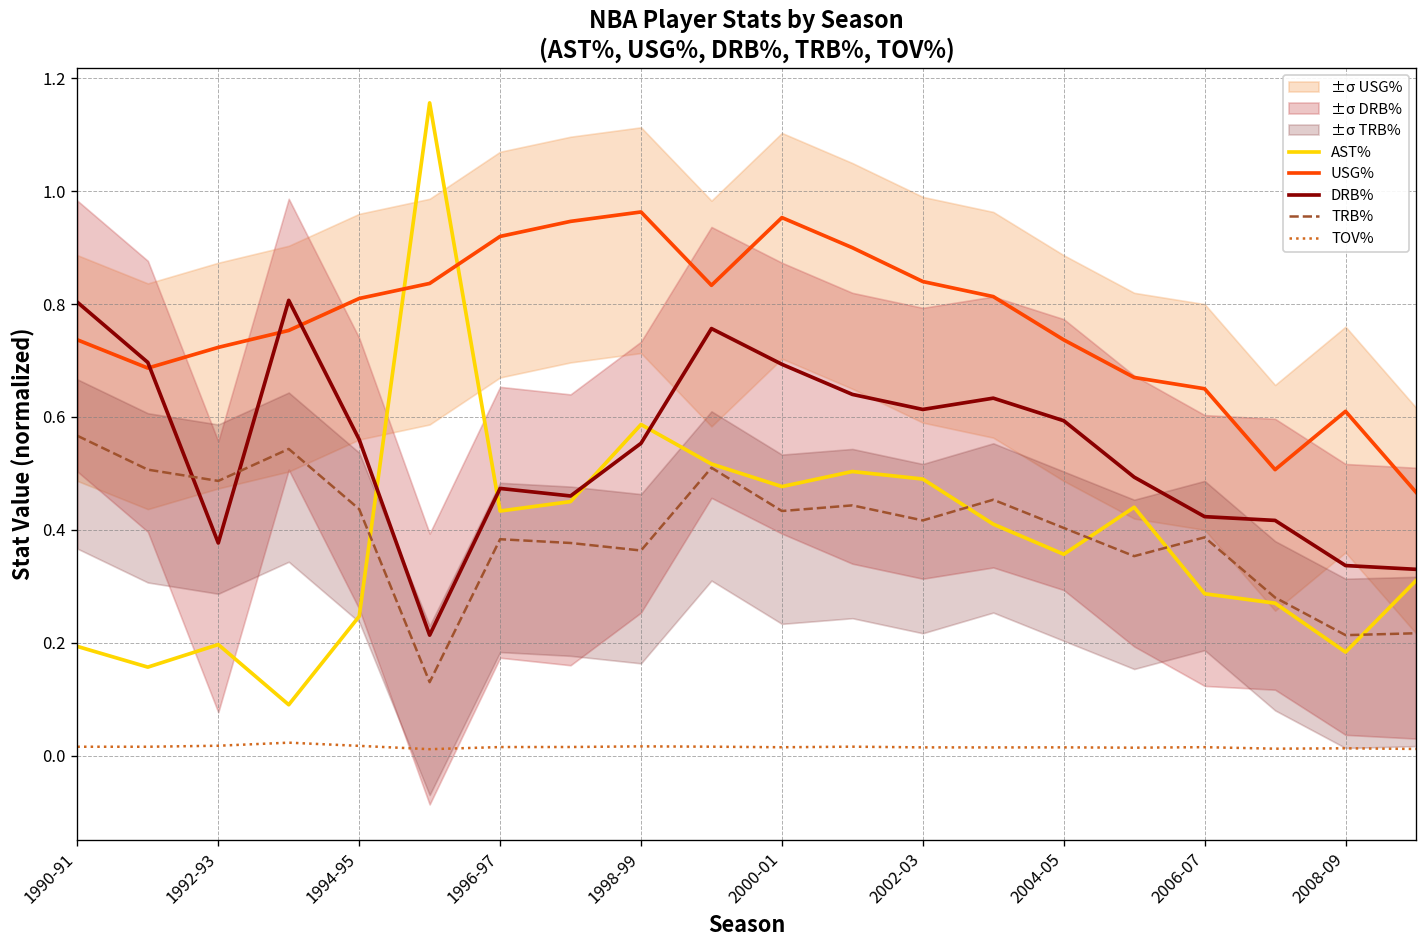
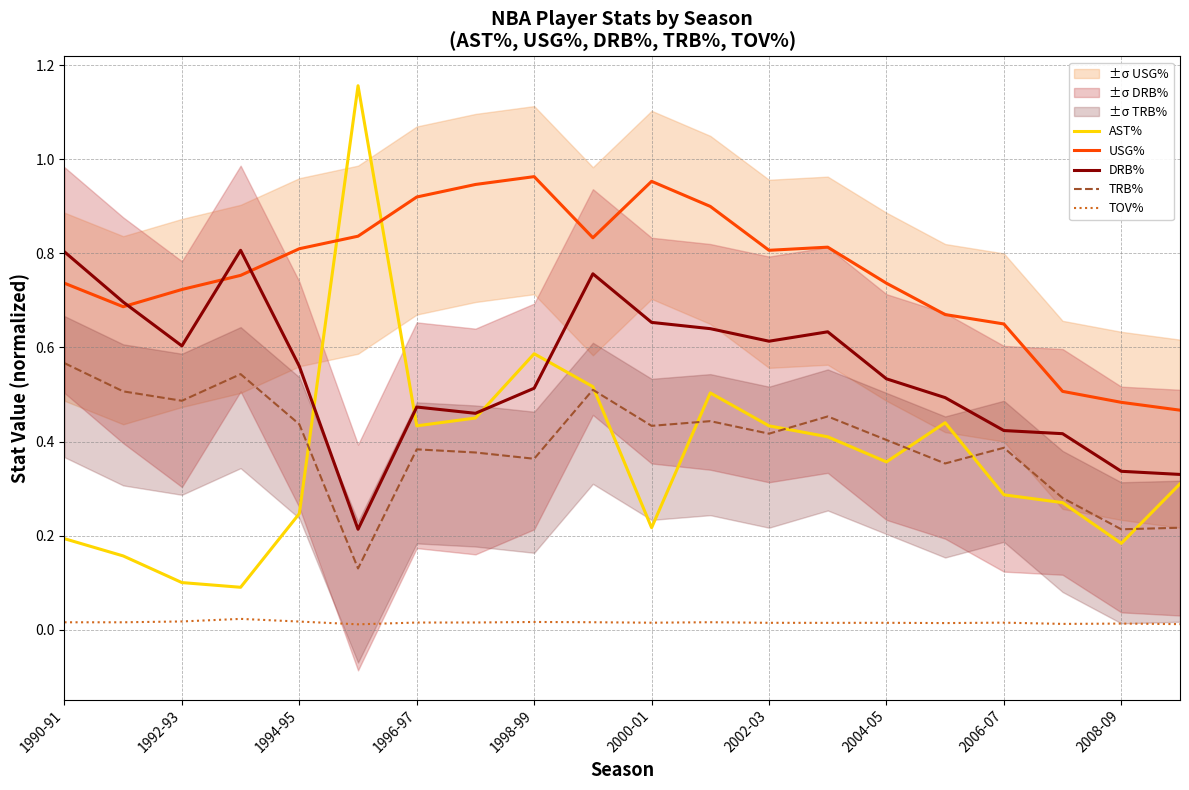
  {
    "AST%": {
      "1990-91": 0.19,
-     "1992-93": 0.20,
+     "1992-93": 0.10,
      "1994-95": 0.25,
      "1996-97": 0.43,
      "1998-99": 0.59,
-     "2000-01": 0.48,
-     "2002-03": 0.49,
+     "2000-01": 0.22,
+     "2002-03": 0.43,
      "2004-05": 0.36,
      "2006-07": 0.29,
      "2008-09": 0.18
    },
    "USG%": {
      "1990-91": 0.74,
      "1992-93": 0.72,
      "1994-95": 0.81,
      "1996-97": 0.92,
      "1998-99": 0.96,
      "2000-01": 0.95,
-     "2002-03": 0.84,
+     "2002-03": 0.81,
      "2004-05": 0.74,
      "2006-07": 0.65,
-     "2008-09": 0.61
+     "2008-09": 0.48
    },
    "DRB%": {
      "1990-91": 0.80,
-     "1992-93": 0.38,
+     "1992-93": 0.60,
      "1994-95": 0.56,
      "1996-97": 0.47,
-     "1998-99": 0.55,
-     "2000-01": 0.69,
+     "1998-99": 0.51,
+     "2000-01": 0.65,
      "2002-03": 0.61,
-     "2004-05": 0.59,
+     "2004-05": 0.53,
      "2006-07": 0.42,
      "2008-09": 0.34
    }
  }
